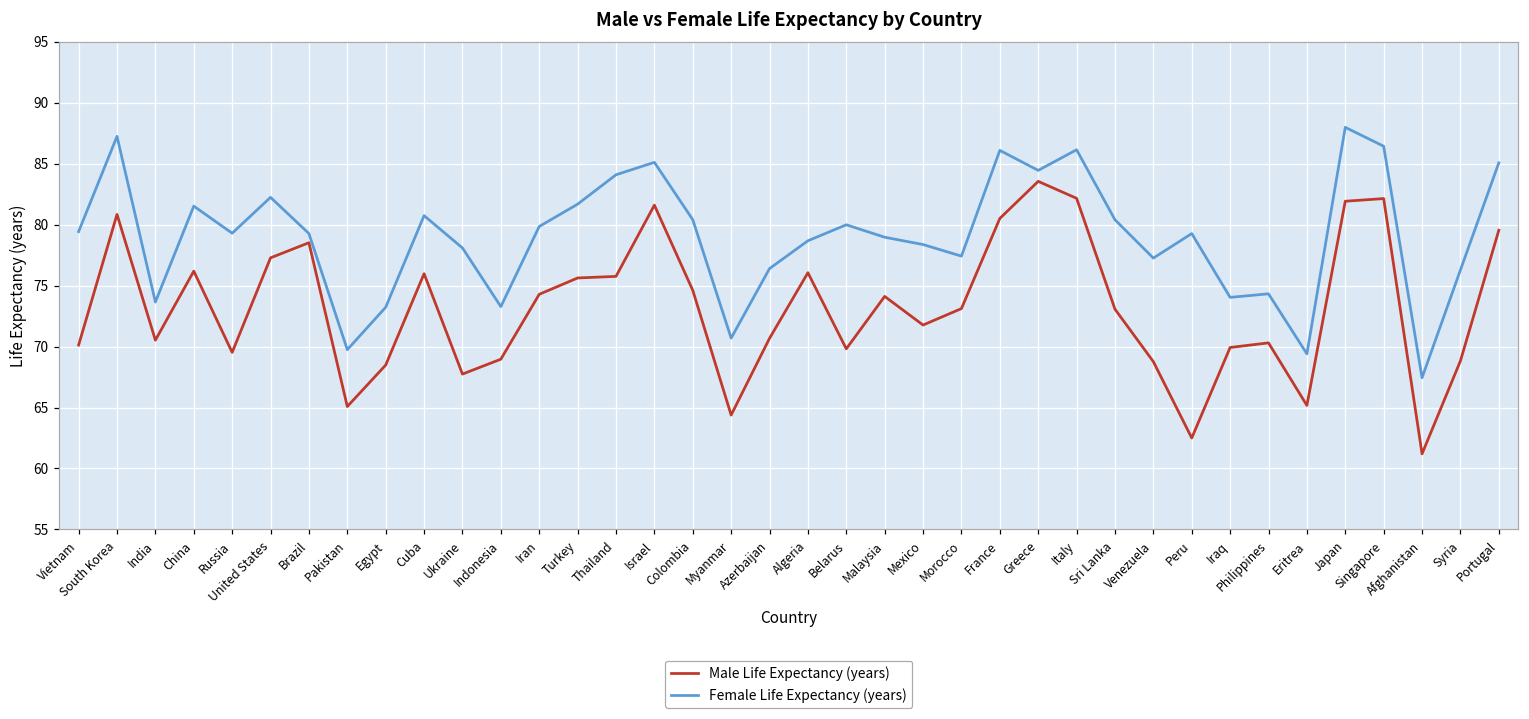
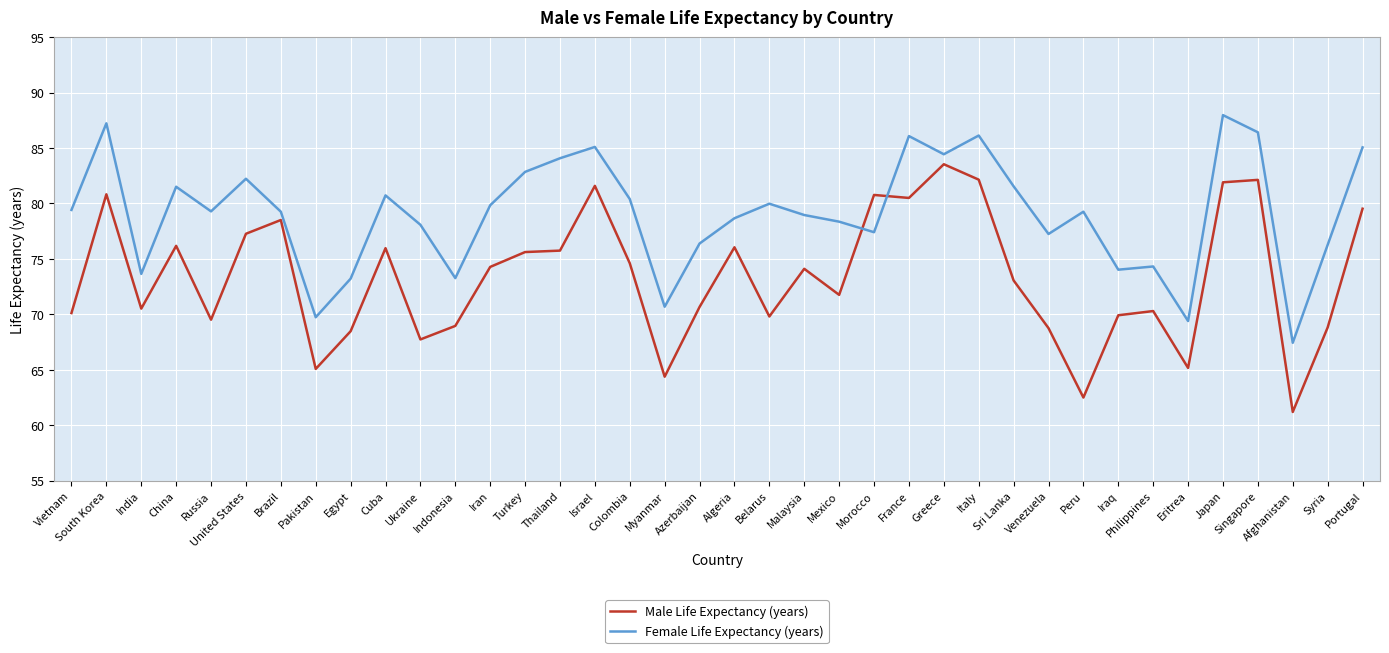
  {
    "Male Life Expectancy (years)": {
      "Vietnam": 70.1,
      "South Korea": 80.8,
      "India": 70.5,
      "China": 76.2,
      "Russia": 69.5,
      "United States": 77.3,
      "Brazil": 78.5,
      "Pakistan": 65.1,
      "Egypt": 68.5,
      "Cuba": 76.0,
      "Ukraine": 67.7,
      "Indonesia": 69.0,
      "Iran": 74.3,
      "Turkey": 75.6,
      "Thailand": 75.8,
      "Israel": 81.6,
      "Colombia": 74.6,
      "Myanmar": 64.4,
      "Azerbaijan": 70.7,
      "Algeria": 76.1,
      "Belarus": 69.8,
      "Malaysia": 74.1,
      "Mexico": 71.8,
-     "Morocco": 73.1,
+     "Morocco": 80.8,
      "France": 80.5,
      "Greece": 83.5,
      "Italy": 82.2,
      "Sri Lanka": 73.1,
      "Venezuela": 68.8,
      "Peru": 62.5,
      "Iraq": 69.9,
      "Philippines": 70.3,
      "Eritrea": 65.2,
      "Japan": 81.9,
      "Singapore": 82.1,
      "Afghanistan": 61.2,
      "Syria": 68.8,
      "Portugal": 79.5
    },
    "Female Life Expectancy (years)": {
      "Vietnam": 79.4,
      "South Korea": 87.2,
      "India": 73.7,
      "China": 81.5,
      "Russia": 79.3,
      "United States": 82.2,
      "Brazil": 79.3,
      "Pakistan": 69.7,
      "Egypt": 73.2,
      "Cuba": 80.7,
      "Ukraine": 78.1,
      "Indonesia": 73.3,
      "Iran": 79.8,
-     "Turkey": 81.7,
+     "Turkey": 82.9,
      "Thailand": 84.1,
      "Israel": 85.1,
      "Colombia": 80.4,
      "Myanmar": 70.7,
      "Azerbaijan": 76.4,
      "Algeria": 78.7,
      "Belarus": 80.0,
      "Malaysia": 79.0,
      "Mexico": 78.4,
      "Morocco": 77.4,
      "France": 86.1,
      "Greece": 84.4,
      "Italy": 86.1,
-     "Sri Lanka": 80.4,
+     "Sri Lanka": 81.6,
      "Venezuela": 77.3,
      "Peru": 79.3,
      "Iraq": 74.0,
      "Philippines": 74.3,
      "Eritrea": 69.4,
      "Japan": 88.0,
      "Singapore": 86.4,
      "Afghanistan": 67.4,
      "Syria": 76.3,
      "Portugal": 85.1
    }
  }
